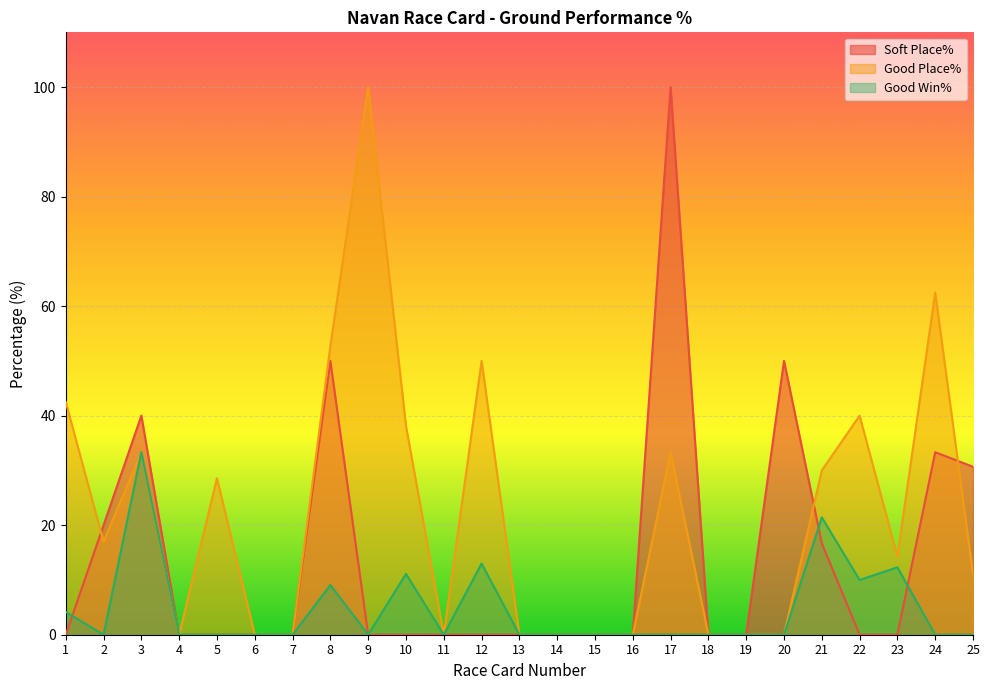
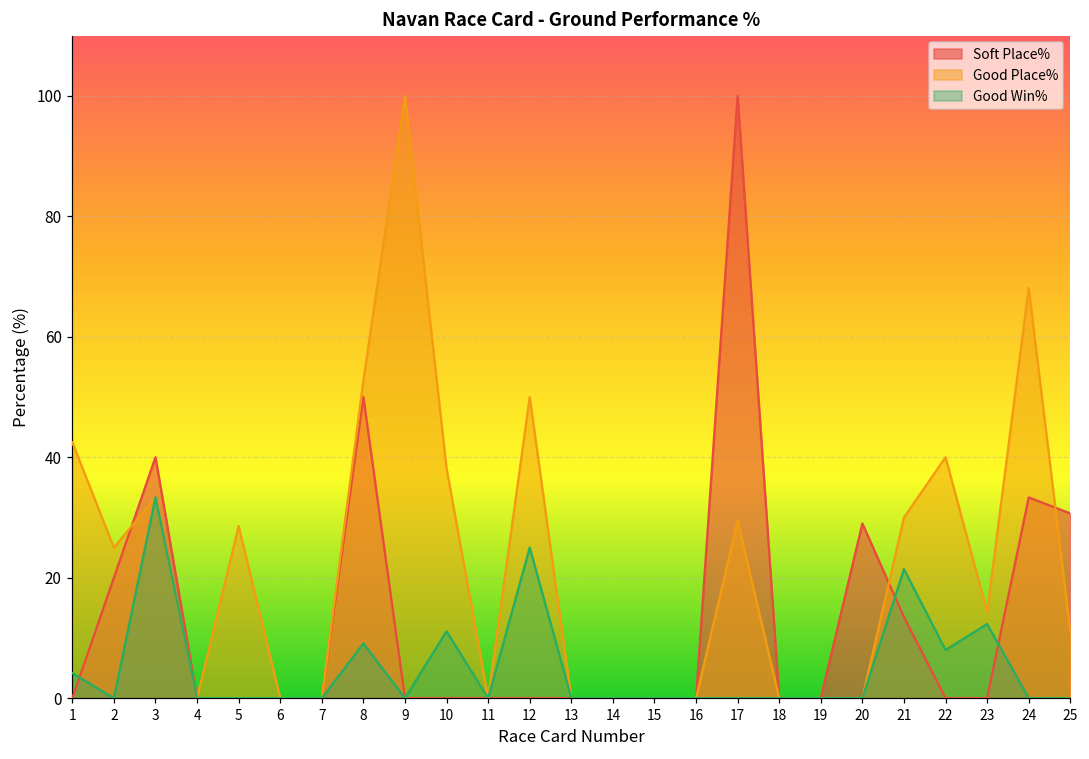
  {
    "Soft Place%": {
      "1": 0,
      "2": 20,
      "3": 40,
      "8": 50,
      "10": 0,
      "12": 0,
      "17": 100,
-     "20": 50,
-     "21": 17,
+     "20": 29,
+     "21": 13,
      "22": 0,
      "23": 0,
      "24": 33,
      "25": 31
    },
    "Good Place%": {
      "1": 42,
-     "2": 17,
+     "2": 25,
      "5": 29,
      "8": 53,
      "9": 100,
      "10": 38,
      "12": 50,
-     "17": 33,
+     "17": 29,
      "21": 30,
      "22": 40,
      "23": 14,
-     "24": 63,
+     "24": 68,
      "25": 11
    },
    "Good Win%": {
      "1": 4,
      "2": 0,
      "8": 9,
      "10": 11,
-     "12": 13,
+     "12": 25,
      "17": 0,
      "21": 21,
-     "22": 10,
+     "22": 8,
      "23": 12,
      "24": 0,
      "25": 0
    }
  }
